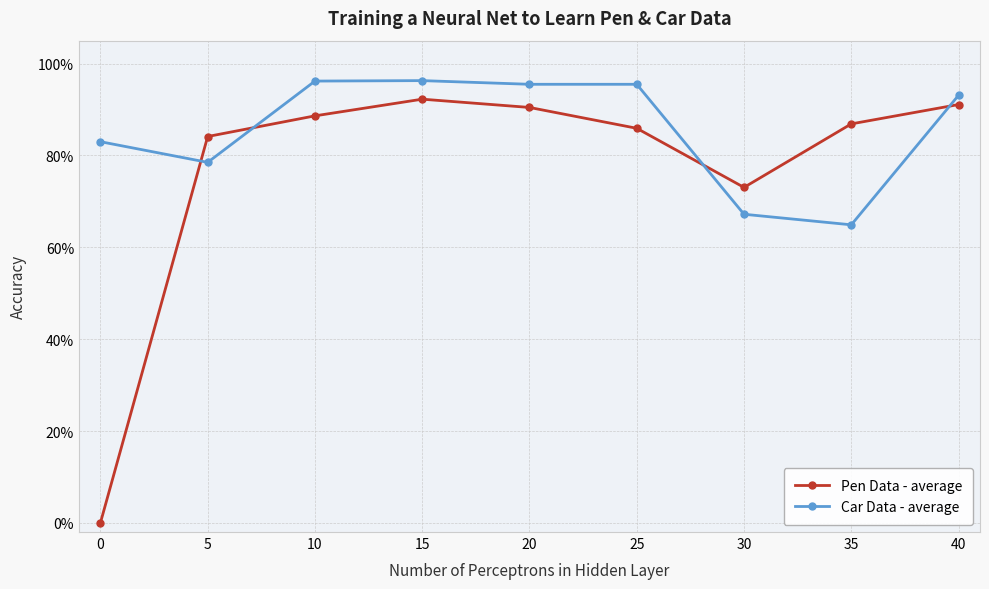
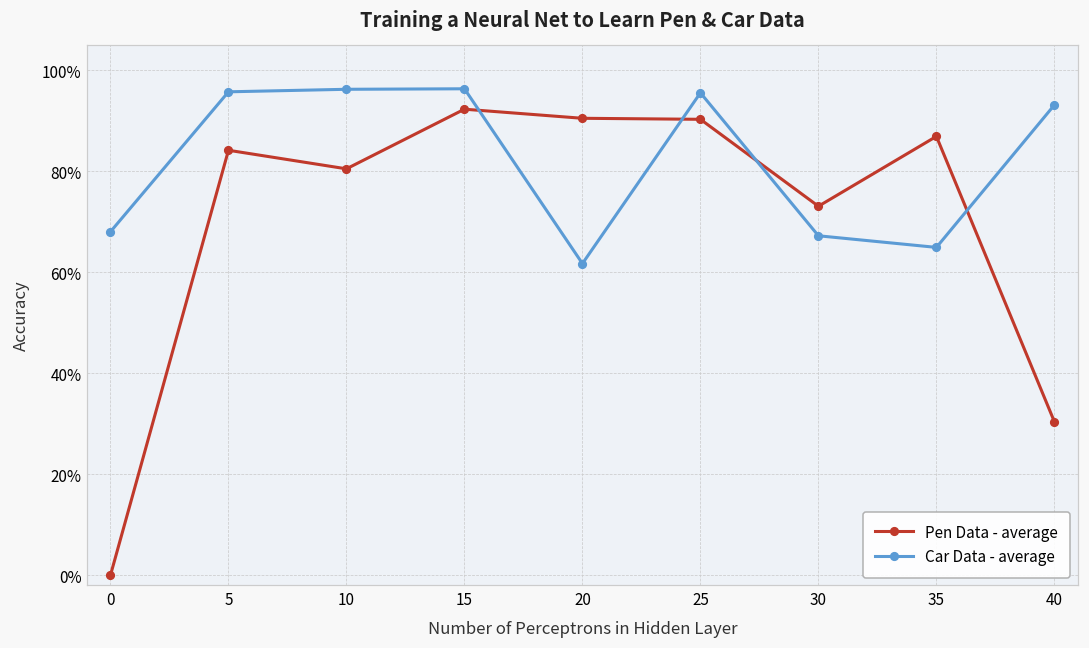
  {
    "Pen Data - average": {
      "0": "0%",
      "5": "84%",
-     "10": "89%",
+     "10": "80%",
      "15": "92%",
      "20": "90%",
-     "25": "86%",
+     "25": "90%",
      "30": "73%",
      "35": "87%",
-     "40": "91%"
+     "40": "30%"
    },
    "Car Data - average": {
-     "0": "83%",
-     "5": "79%",
+     "0": "68%",
+     "5": "96%",
      "10": "96%",
      "15": "96%",
-     "20": "96%",
+     "20": "62%",
      "25": "96%",
      "30": "67%",
      "35": "65%",
      "40": "93%"
    }
  }
